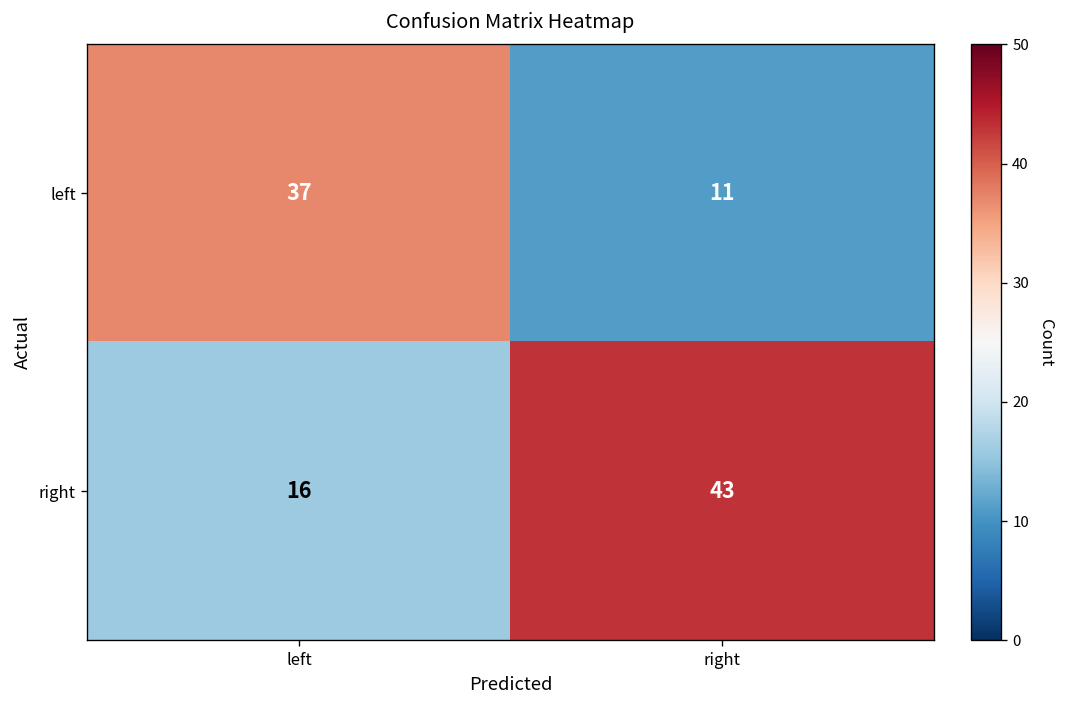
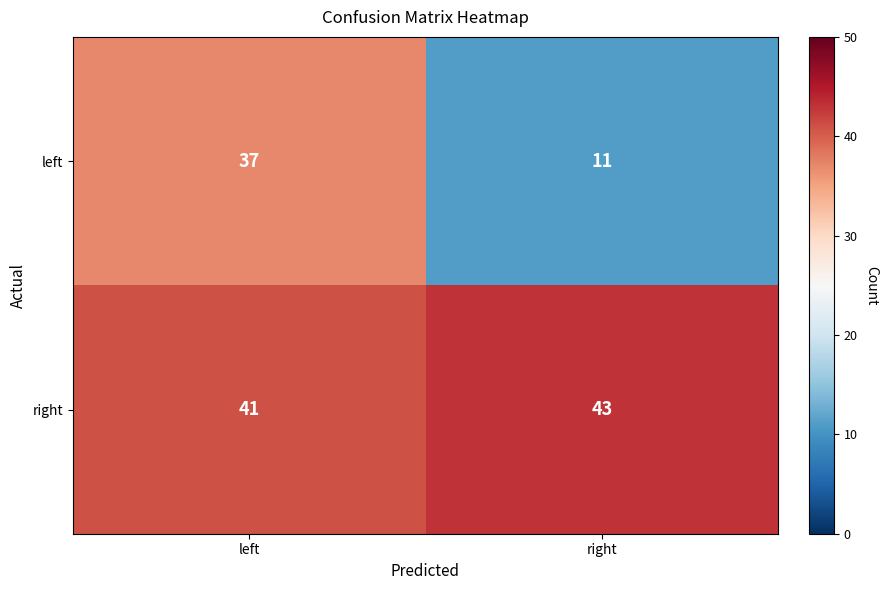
  {
    "left": {
      "left": 37,
      "right": 11
    },
    "right": {
-     "left": 16,
+     "left": 41,
      "right": 43
    }
  }
